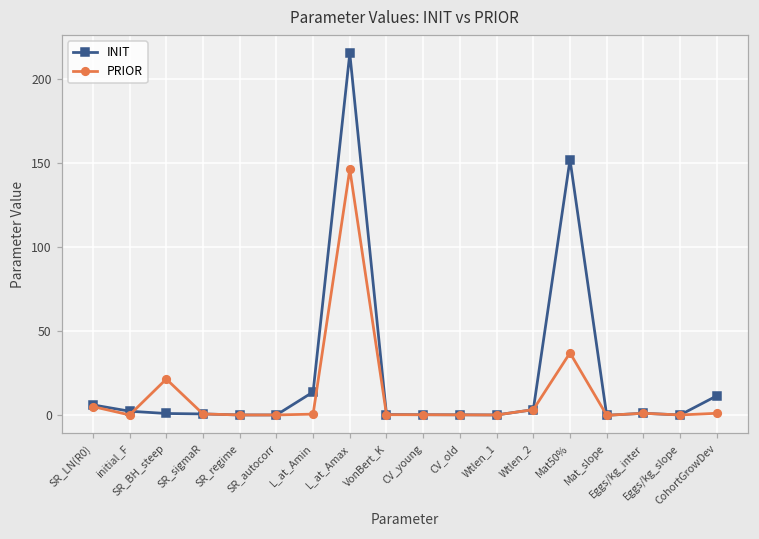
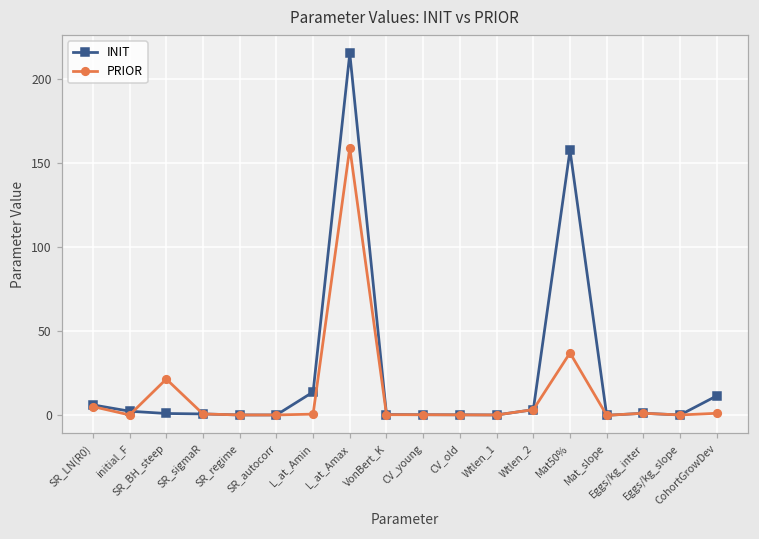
  {
    "INIT": {
      "initial_F": 2,
      "SR_BH_steep": 1,
      "L_at_Amin": 14,
      "L_at_Amax": 216,
-     "Mat50%": 152,
+     "Mat50%": 158,
      "CohortGrowDev": 11
    },
    "PRIOR": {
      "initial_F": 0,
      "SR_BH_steep": 21,
      "L_at_Amin": 1,
-     "L_at_Amax": 146,
+     "L_at_Amax": 159,
      "Mat50%": 37,
      "CohortGrowDev": 1
    }
  }
